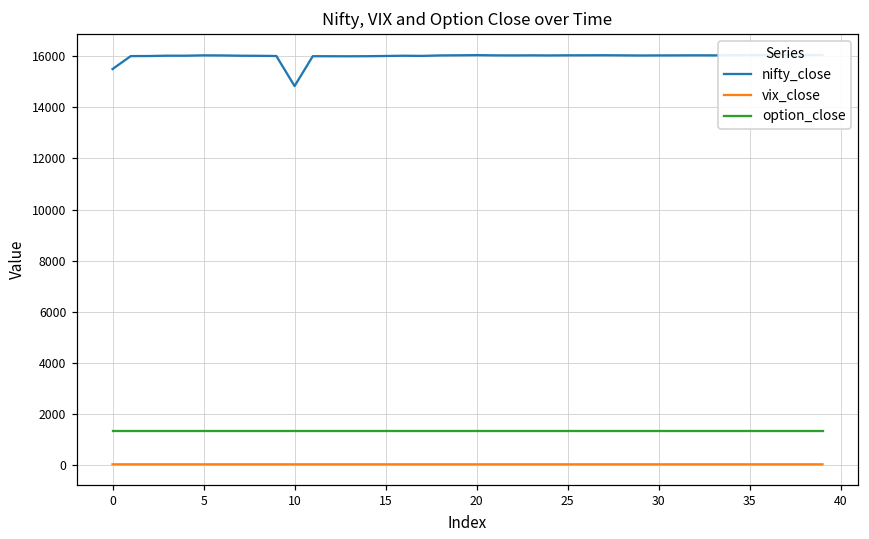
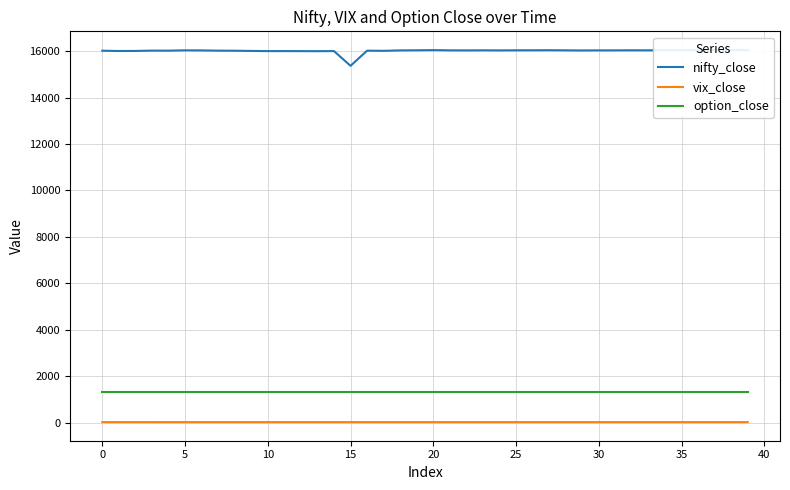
  {
    "nifty_close": {
-     "0": 15500,
+     "0": 16000,
      "5": 16000,
-     "10": 14800,
-     "15": 16000,
+     "10": 16000,
+     "15": 15400,
      "20": 16000,
      "25": 16000,
      "30": 16000
    },
    "vix_close": {
      "0": 0,
      "5": 0,
      "10": 0,
      "15": 0,
      "20": 0,
      "25": 0,
      "30": 0,
      "35": 0
    },
    "option_close": {
      "0": 1300,
      "5": 1300,
      "10": 1300,
      "15": 1300,
      "20": 1300,
      "25": 1300,
      "30": 1300,
      "35": 1300
    }
  }
